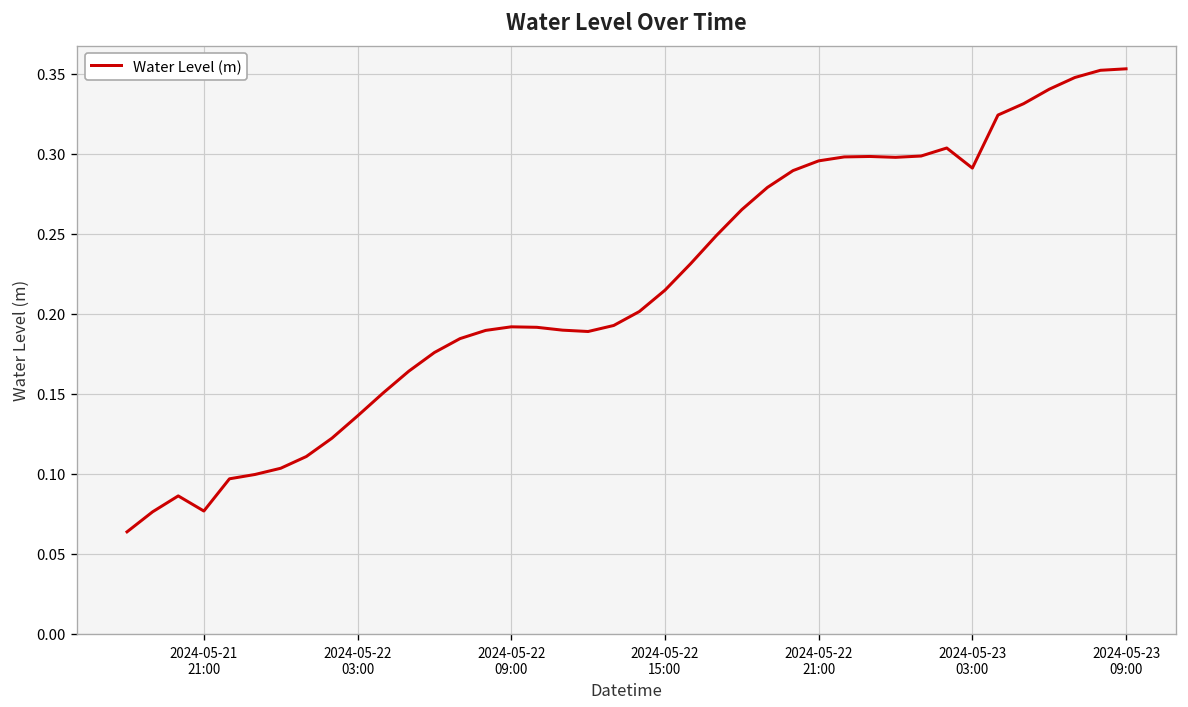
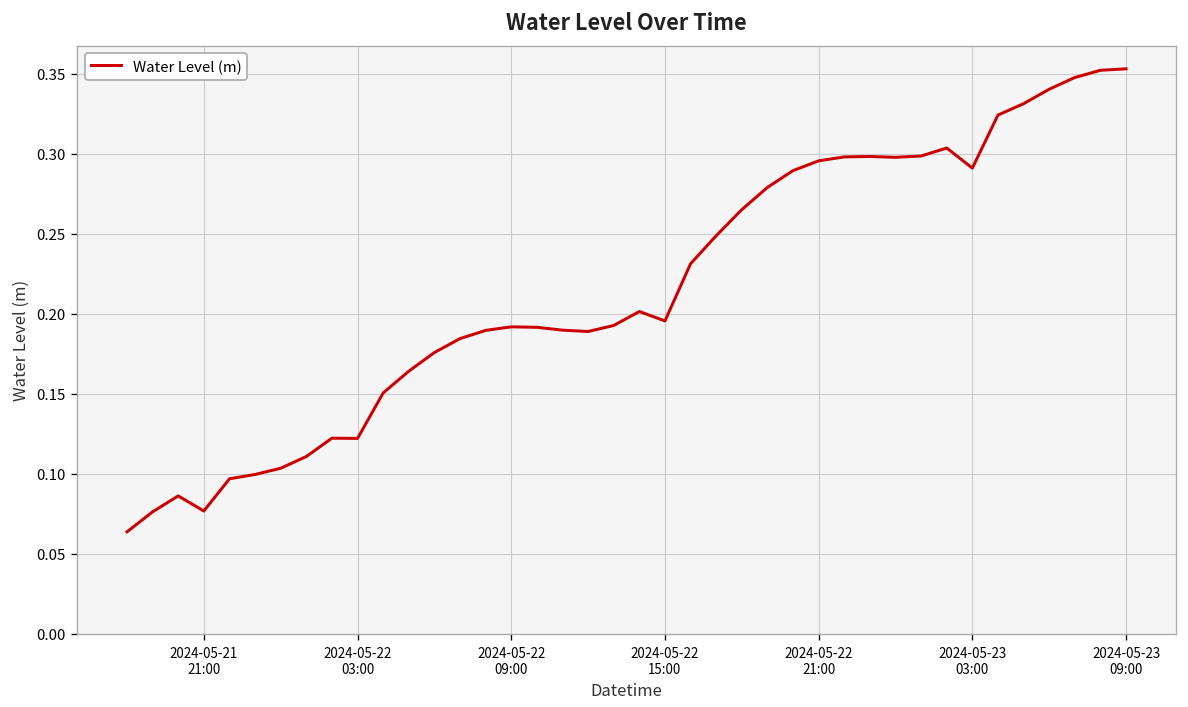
  {
    "2024-05-21 21:00": 0.077,
-   "2024-05-22 03:00": 0.136,
+   "2024-05-22 03:00": 0.122,
    "2024-05-22 09:00": 0.192,
-   "2024-05-22 15:00": 0.215,
+   "2024-05-22 15:00": 0.195,
    "2024-05-22 21:00": 0.295,
    "2024-05-23 03:00": 0.291,
    "2024-05-23 09:00": 0.353
  }
